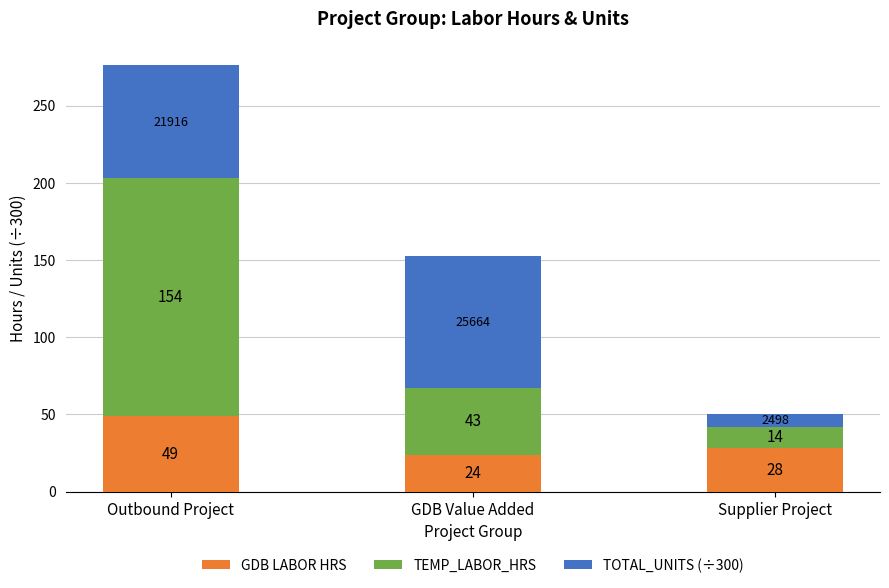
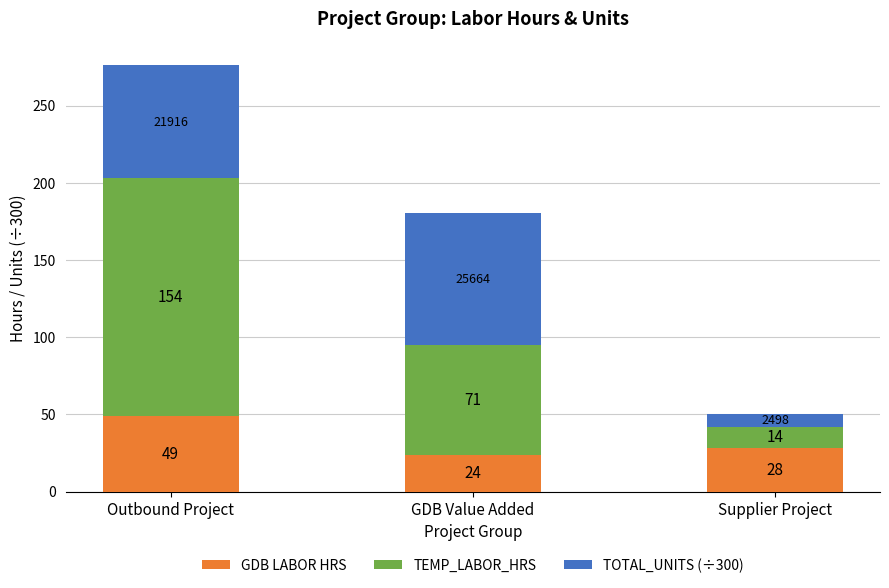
  {
    "GDB LABOR HRS": {
      "Outbound Project": 49,
      "GDB Value Added": 24,
      "Supplier Project": 28
    },
    "TEMP_LABOR_HRS": {
      "Outbound Project": 154,
-     "GDB Value Added": 43,
+     "GDB Value Added": 71,
      "Supplier Project": 14
    }
  }
